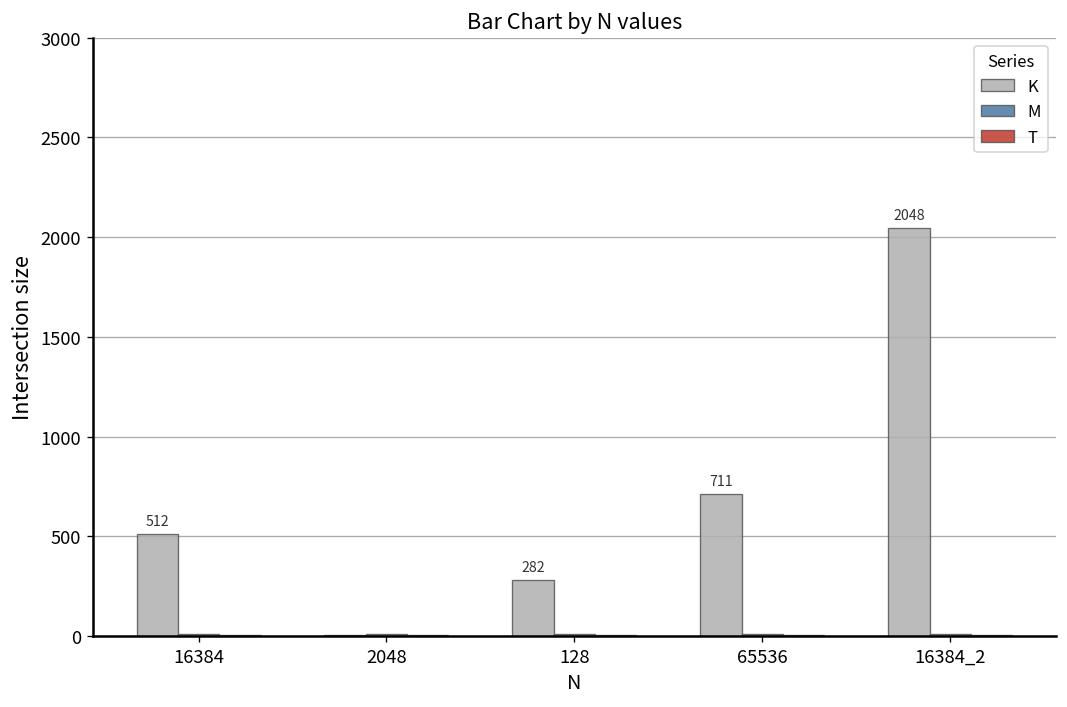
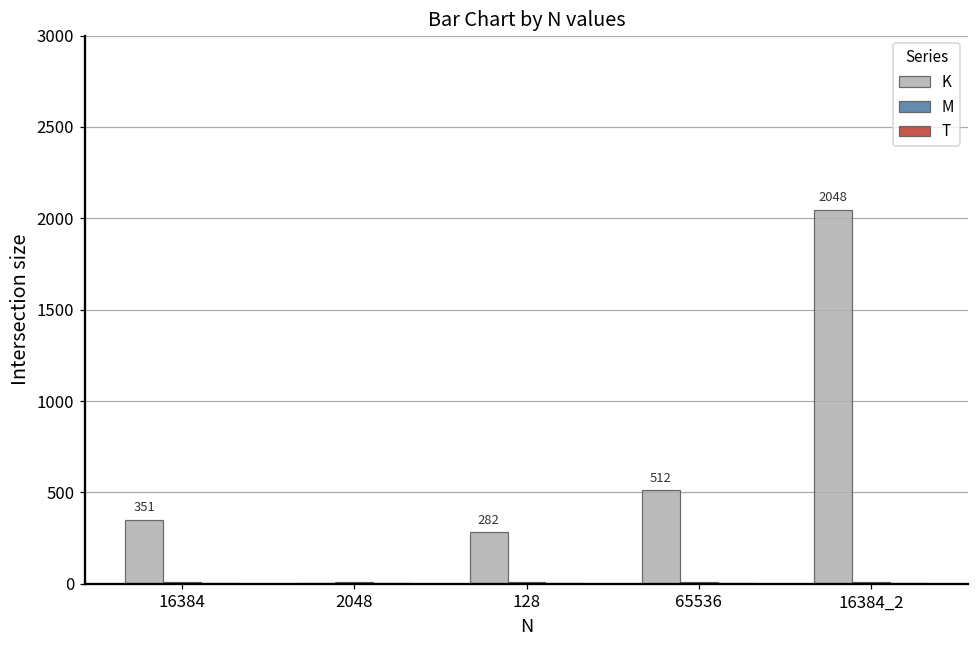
  {
    "K": {
-     "16384": 512,
+     "16384": 351,
      "128": 282,
-     "65536": 711,
+     "65536": 512,
      "16384_2": 2048
    }
  }
